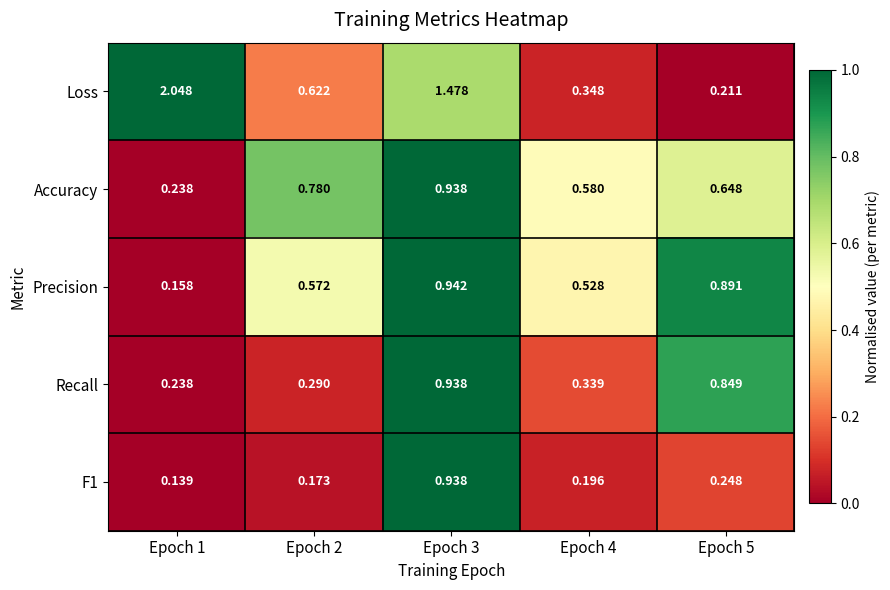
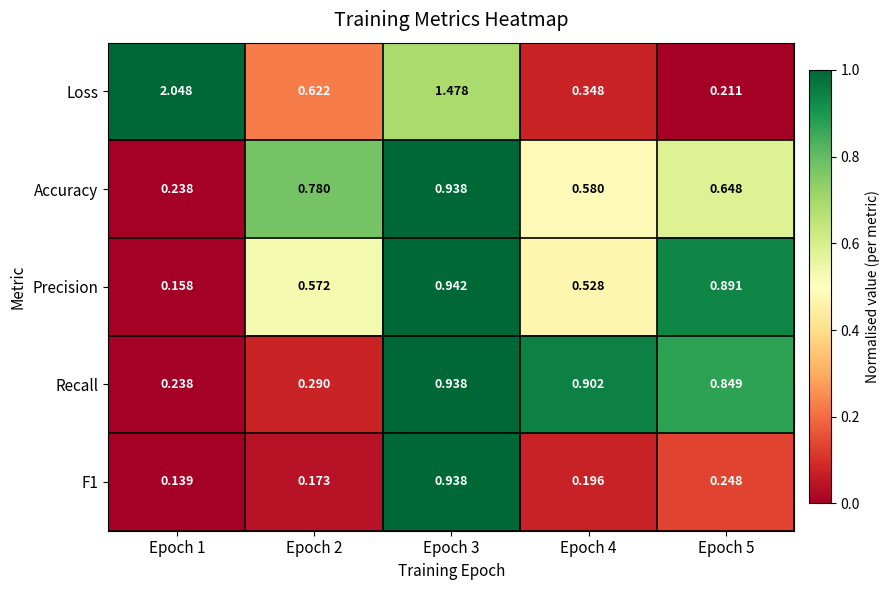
  {
    "Loss": {
      "Epoch 1": 2.048,
      "Epoch 2": 0.622,
      "Epoch 3": 1.478,
      "Epoch 4": 0.348,
      "Epoch 5": 0.211
    },
    "Accuracy": {
      "Epoch 1": 0.238,
      "Epoch 2": 0.780,
      "Epoch 3": 0.938,
      "Epoch 4": 0.580,
      "Epoch 5": 0.648
    },
    "Precision": {
      "Epoch 1": 0.158,
      "Epoch 2": 0.572,
      "Epoch 3": 0.942,
      "Epoch 4": 0.528,
      "Epoch 5": 0.891
    },
    "Recall": {
      "Epoch 1": 0.238,
      "Epoch 2": 0.290,
      "Epoch 3": 0.938,
-     "Epoch 4": 0.339,
+     "Epoch 4": 0.902,
      "Epoch 5": 0.849
    },
    "F1": {
      "Epoch 1": 0.139,
      "Epoch 2": 0.173,
      "Epoch 3": 0.938,
      "Epoch 4": 0.196,
      "Epoch 5": 0.248
    }
  }
